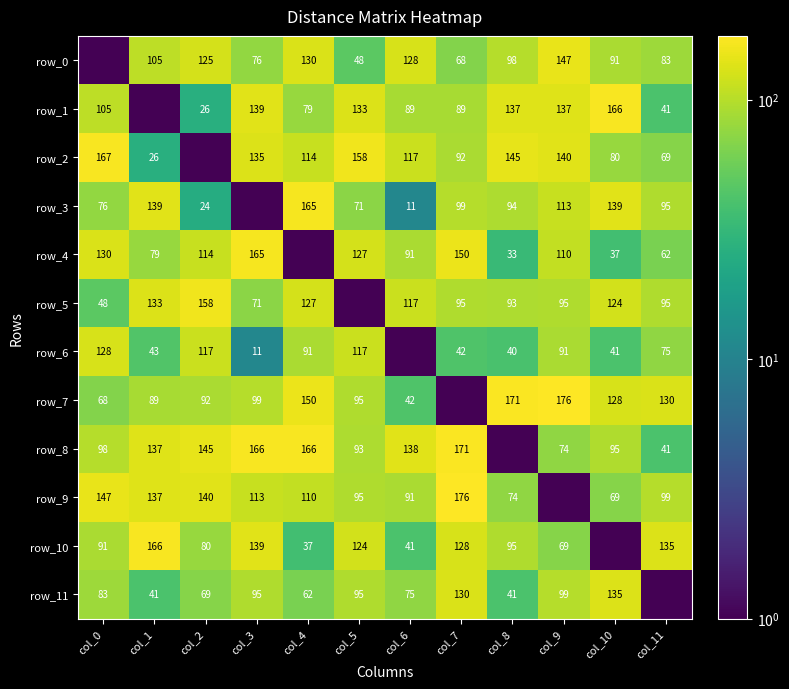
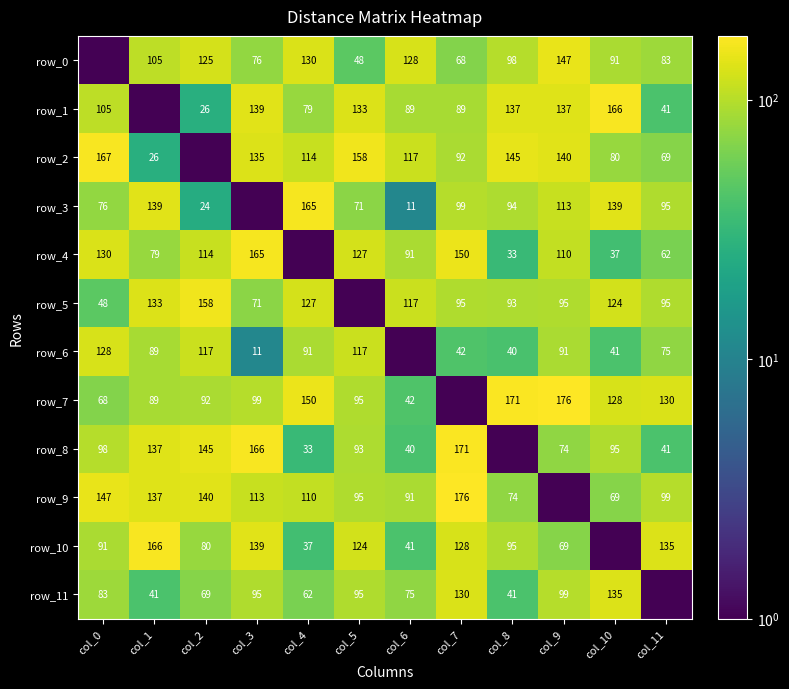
  {
    "row_0": {
      "col_1": 105,
      "col_2": 125,
      "col_3": 76,
      "col_4": 130,
      "col_5": 48,
      "col_6": 128,
      "col_7": 68,
      "col_8": 98,
      "col_9": 147,
      "col_10": 91,
      "col_11": 83
    },
    "row_1": {
      "col_0": 105,
      "col_2": 26,
      "col_3": 139,
      "col_4": 79,
      "col_5": 133,
      "col_6": 89,
      "col_7": 89,
      "col_8": 137,
      "col_9": 137,
      "col_10": 166,
      "col_11": 41
    },
    "row_2": {
      "col_0": 167,
      "col_1": 26,
      "col_3": 135,
      "col_4": 114,
      "col_5": 158,
      "col_6": 117,
      "col_7": 92,
      "col_8": 145,
      "col_9": 140,
      "col_10": 80,
      "col_11": 69
    },
    "row_3": {
      "col_0": 76,
      "col_1": 139,
      "col_2": 24,
      "col_4": 165,
      "col_5": 71,
      "col_6": 11,
      "col_7": 99,
      "col_8": 94,
      "col_9": 113,
      "col_10": 139,
      "col_11": 95
    },
    "row_4": {
      "col_0": 130,
      "col_1": 79,
      "col_2": 114,
      "col_3": 165,
      "col_5": 127,
      "col_6": 91,
      "col_7": 150,
      "col_8": 33,
      "col_9": 110,
      "col_10": 37,
      "col_11": 62
    },
    "row_5": {
      "col_0": 48,
      "col_1": 133,
      "col_2": 158,
      "col_3": 71,
      "col_4": 127,
      "col_6": 117,
      "col_7": 95,
      "col_8": 93,
      "col_9": 95,
      "col_10": 124,
      "col_11": 95
    },
    "row_6": {
      "col_0": 128,
-     "col_1": 43,
+     "col_1": 89,
      "col_2": 117,
      "col_3": 11,
      "col_4": 91,
      "col_5": 117,
      "col_7": 42,
      "col_8": 40,
      "col_9": 91,
      "col_10": 41,
      "col_11": 75
    },
    "row_7": {
      "col_0": 68,
      "col_1": 89,
      "col_2": 92,
      "col_3": 99,
      "col_4": 150,
      "col_5": 95,
      "col_6": 42,
      "col_8": 171,
      "col_9": 176,
      "col_10": 128,
      "col_11": 130
    },
    "row_8": {
      "col_0": 98,
      "col_1": 137,
      "col_2": 145,
      "col_3": 166,
-     "col_4": 166,
+     "col_4": 33,
      "col_5": 93,
-     "col_6": 138,
+     "col_6": 40,
      "col_7": 171,
      "col_9": 74,
      "col_10": 95,
      "col_11": 41
    },
    "row_9": {
      "col_0": 147,
      "col_1": 137,
      "col_2": 140,
      "col_3": 113,
      "col_4": 110,
      "col_5": 95,
      "col_6": 91,
      "col_7": 176,
      "col_8": 74,
      "col_10": 69,
      "col_11": 99
    },
    "row_10": {
      "col_0": 91,
      "col_1": 166,
      "col_2": 80,
      "col_3": 139,
      "col_4": 37,
      "col_5": 124,
      "col_6": 41,
      "col_7": 128,
      "col_8": 95,
      "col_9": 69,
      "col_11": 135
    },
    "row_11": {
      "col_0": 83,
      "col_1": 41,
      "col_2": 69,
      "col_3": 95,
      "col_4": 62,
      "col_5": 95,
      "col_6": 75,
      "col_7": 130,
      "col_8": 41,
      "col_9": 99,
      "col_10": 135
    }
  }
